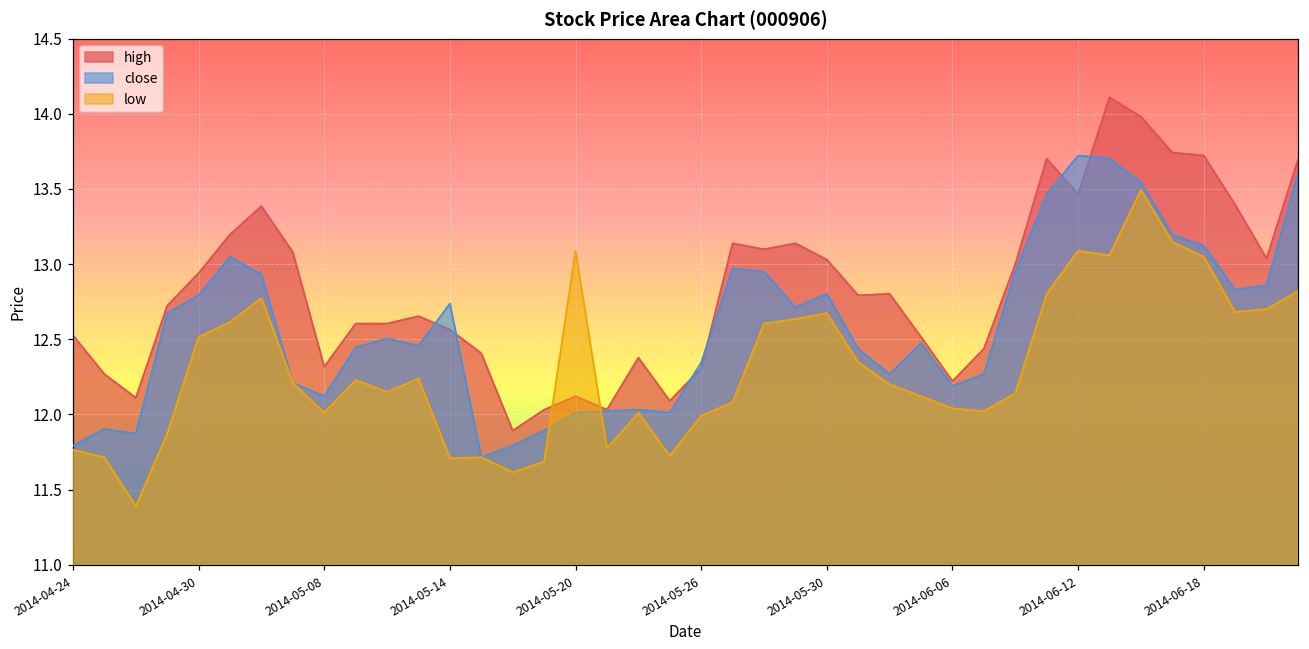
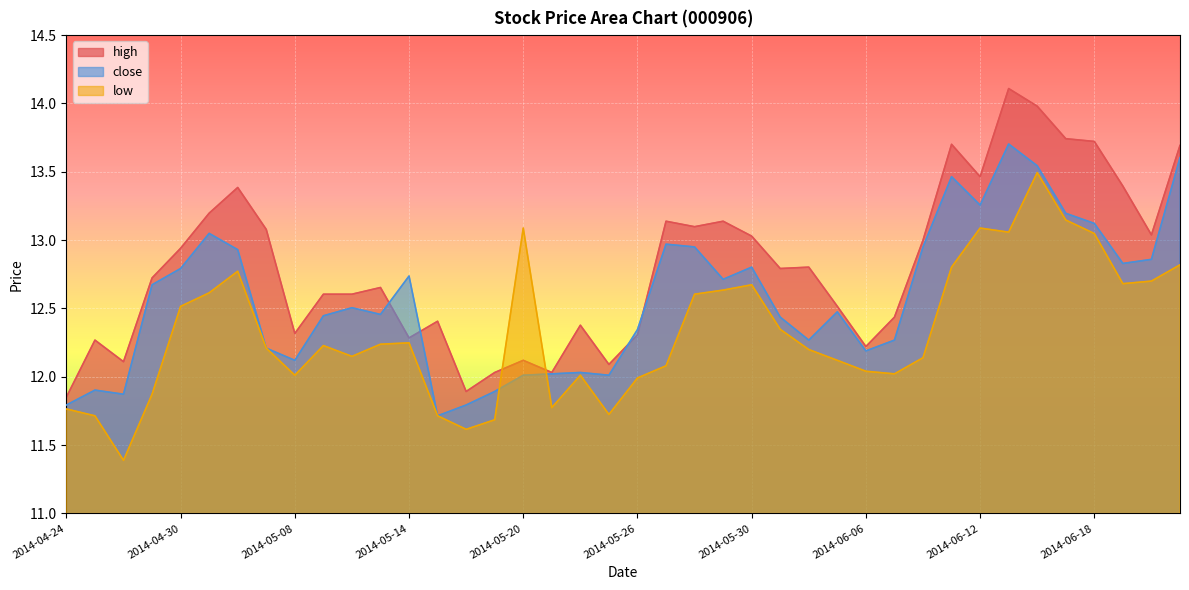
  {
    "high": {
-     "2014-04-24": 12.53,
+     "2014-04-24": 11.85,
      "2014-04-30": 12.94,
      "2014-05-08": 12.32,
-     "2014-05-14": 12.56,
+     "2014-05-14": 12.28,
      "2014-05-20": 12.12,
      "2014-05-26": 12.31,
      "2014-05-30": 13.03,
      "2014-06-06": 12.22,
      "2014-06-12": 13.46,
      "2014-06-18": 13.72
    },
    "close": {
      "2014-04-24": 11.79,
      "2014-04-30": 12.79,
      "2014-05-08": 12.12,
      "2014-05-14": 12.74,
      "2014-05-20": 12.01,
      "2014-05-26": 12.35,
      "2014-05-30": 12.80,
      "2014-06-06": 12.19,
-     "2014-06-12": 13.72,
+     "2014-06-12": 13.26,
      "2014-06-18": 13.12
    },
    "low": {
      "2014-04-24": 11.76,
      "2014-04-30": 12.52,
      "2014-05-08": 12.01,
-     "2014-05-14": 11.71,
+     "2014-05-14": 12.25,
      "2014-05-20": 13.09,
      "2014-05-26": 11.99,
      "2014-05-30": 12.67,
      "2014-06-06": 12.04,
      "2014-06-12": 13.09,
      "2014-06-18": 13.05
    }
  }
